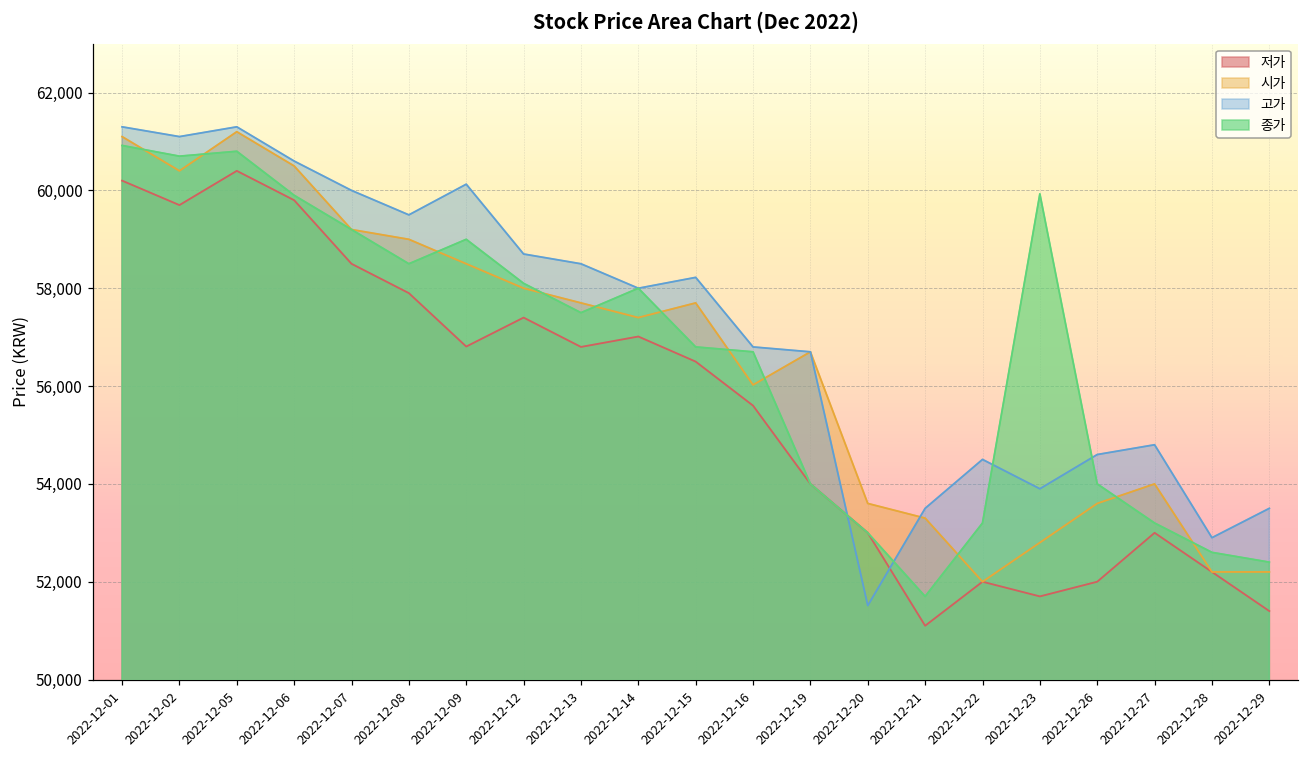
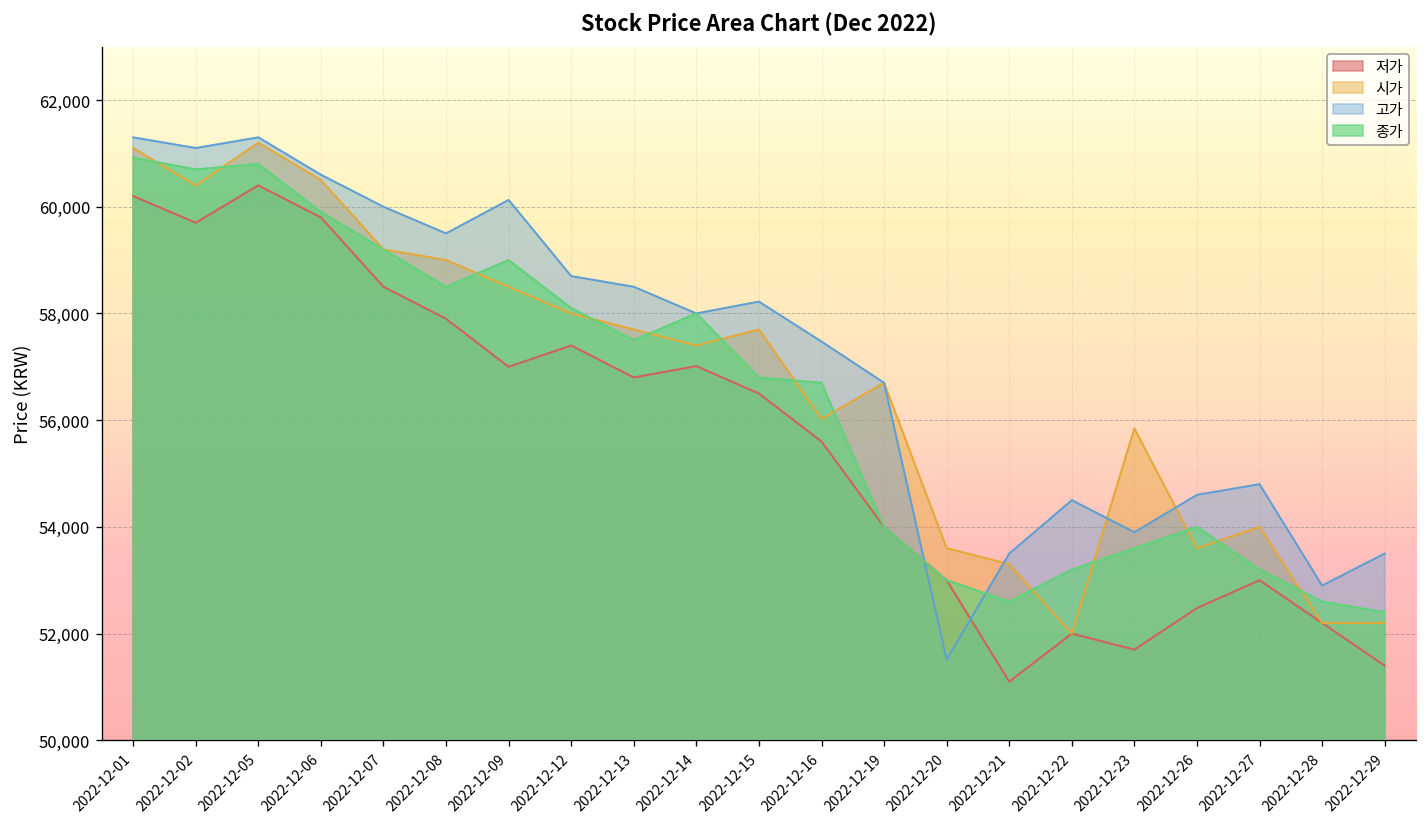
  {
    "저가": {
      "2022-12-01": "60,200",
      "2022-12-02": "59,700",
      "2022-12-05": "60,400",
      "2022-12-06": "59,800",
      "2022-12-07": "58,500",
      "2022-12-08": "57,900",
-     "2022-12-09": "56,800",
+     "2022-12-09": "57,000",
      "2022-12-12": "57,400",
      "2022-12-13": "56,800",
      "2022-12-14": "57,000",
      "2022-12-15": "56,500",
      "2022-12-16": "55,600",
      "2022-12-21": "51,100",
      "2022-12-23": "51,700",
-     "2022-12-26": "52,000",
+     "2022-12-26": "52,500",
      "2022-12-27": "53,000",
      "2022-12-29": "51,400"
    },
    "시가": {
      "2022-12-01": "61,100",
      "2022-12-02": "60,400",
      "2022-12-05": "61,200",
      "2022-12-06": "60,500",
      "2022-12-08": "59,000",
      "2022-12-09": "58,500",
      "2022-12-12": "58,000",
      "2022-12-13": "57,700",
      "2022-12-14": "57,400",
      "2022-12-15": "57,700",
      "2022-12-16": "56,000",
      "2022-12-20": "53,600",
      "2022-12-21": "53,300",
-     "2022-12-23": "52,800",
+     "2022-12-23": "55,800",
      "2022-12-26": "53,600",
      "2022-12-27": "54,000",
      "2022-12-29": "52,200"
    },
    "고가": {
      "2022-12-01": "61,300",
      "2022-12-02": "61,100",
      "2022-12-05": "61,300",
      "2022-12-06": "60,600",
      "2022-12-07": "60,000",
      "2022-12-08": "59,500",
      "2022-12-09": "60,100",
      "2022-12-12": "58,700",
      "2022-12-13": "58,500",
      "2022-12-15": "58,200",
-     "2022-12-16": "56,800",
+     "2022-12-16": "57,500",
      "2022-12-20": "51,500",
      "2022-12-21": "53,500",
      "2022-12-22": "54,500",
      "2022-12-23": "53,900",
      "2022-12-26": "54,600",
      "2022-12-27": "54,800",
      "2022-12-28": "52,900",
      "2022-12-29": "53,500"
    },
    "종가": {
      "2022-12-01": "60,900",
      "2022-12-02": "60,700",
      "2022-12-05": "60,800",
      "2022-12-06": "59,900",
      "2022-12-08": "58,500",
      "2022-12-09": "59,000",
      "2022-12-12": "58,100",
      "2022-12-13": "57,500",
      "2022-12-15": "56,800",
      "2022-12-16": "56,700",
-     "2022-12-21": "51,700",
+     "2022-12-21": "52,600",
      "2022-12-22": "53,200",
-     "2022-12-23": "59,900",
+     "2022-12-23": "53,600",
      "2022-12-26": "54,000",
      "2022-12-27": "53,200",
      "2022-12-28": "52,600",
      "2022-12-29": "52,400"
    }
  }
